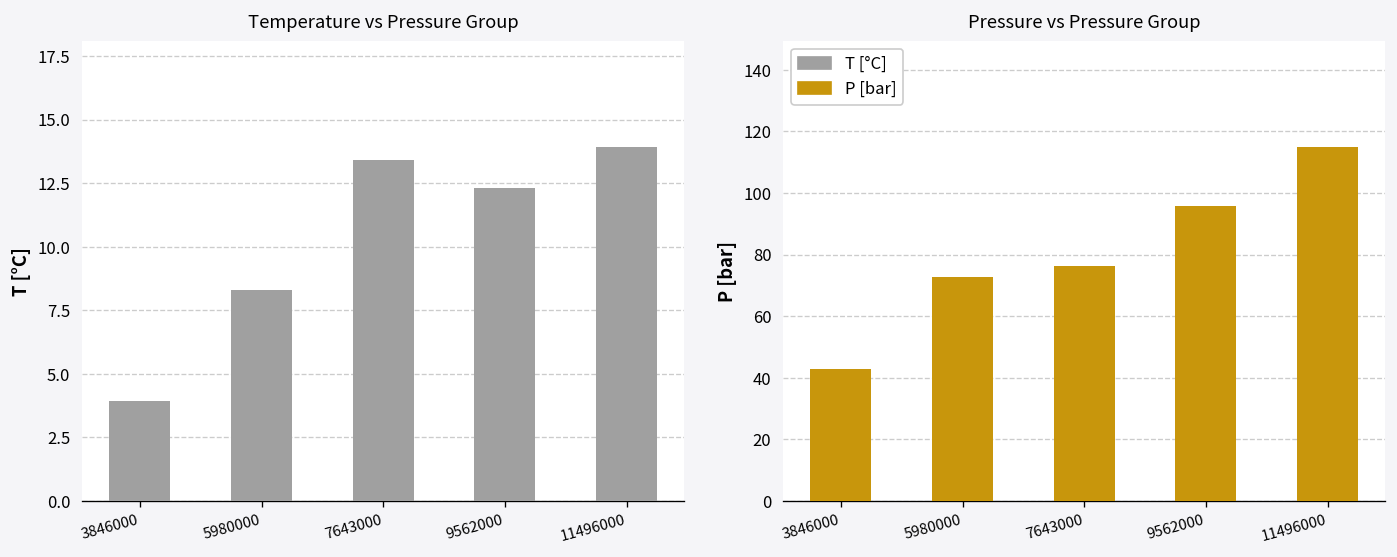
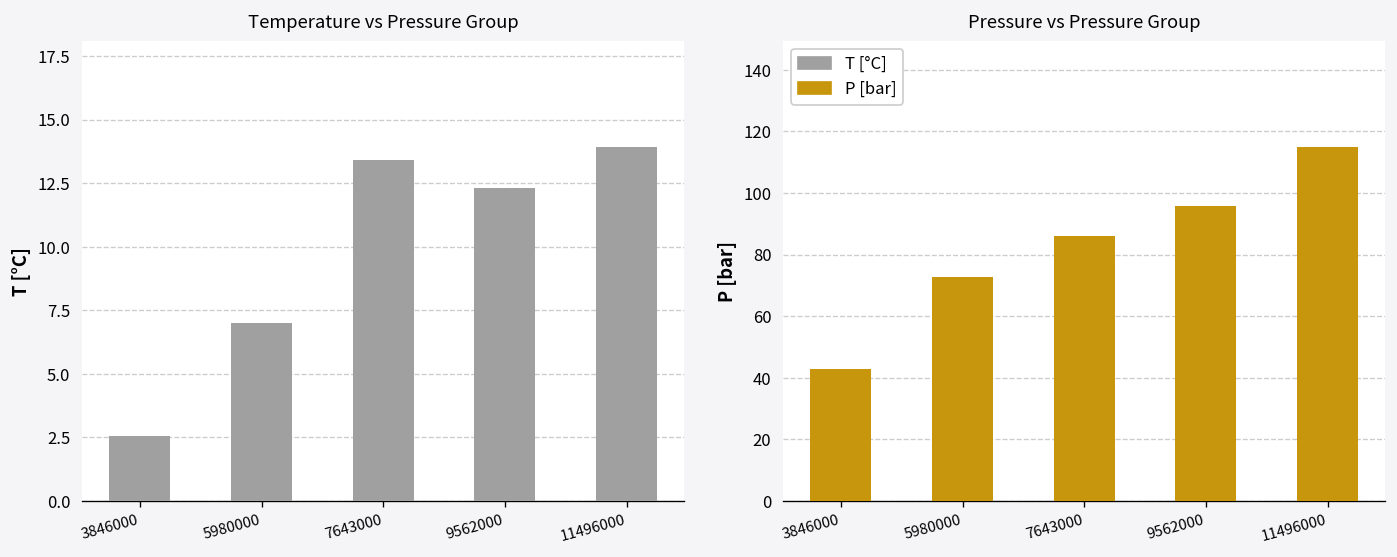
  {
    "Temperature vs Pressure Group": {
-     "3846000": 3.9,
-     "5980000": 8.3,
+     "3846000": 2.5,
+     "5980000": 7.0,
      "7643000": 13.4,
      "9562000": 12.3,
      "11496000": 13.9
    },
    "Pressure vs Pressure Group": {
      "3846000": 43,
      "5980000": 73,
-     "7643000": 76,
+     "7643000": 86,
      "9562000": 96,
      "11496000": 115
    }
  }
